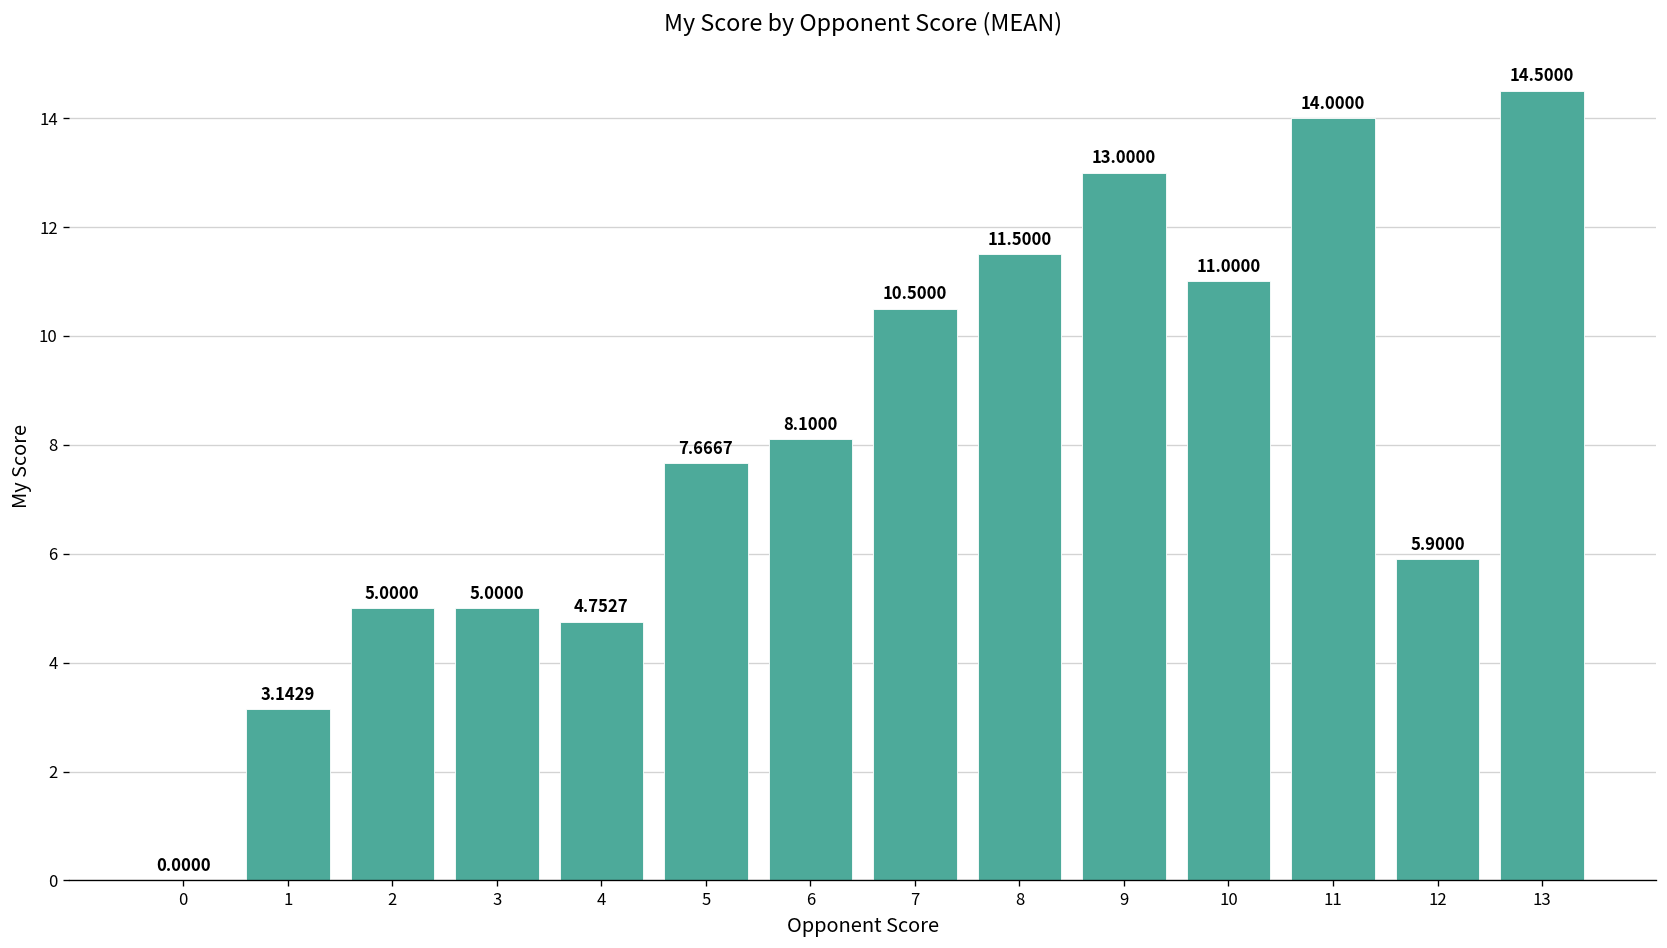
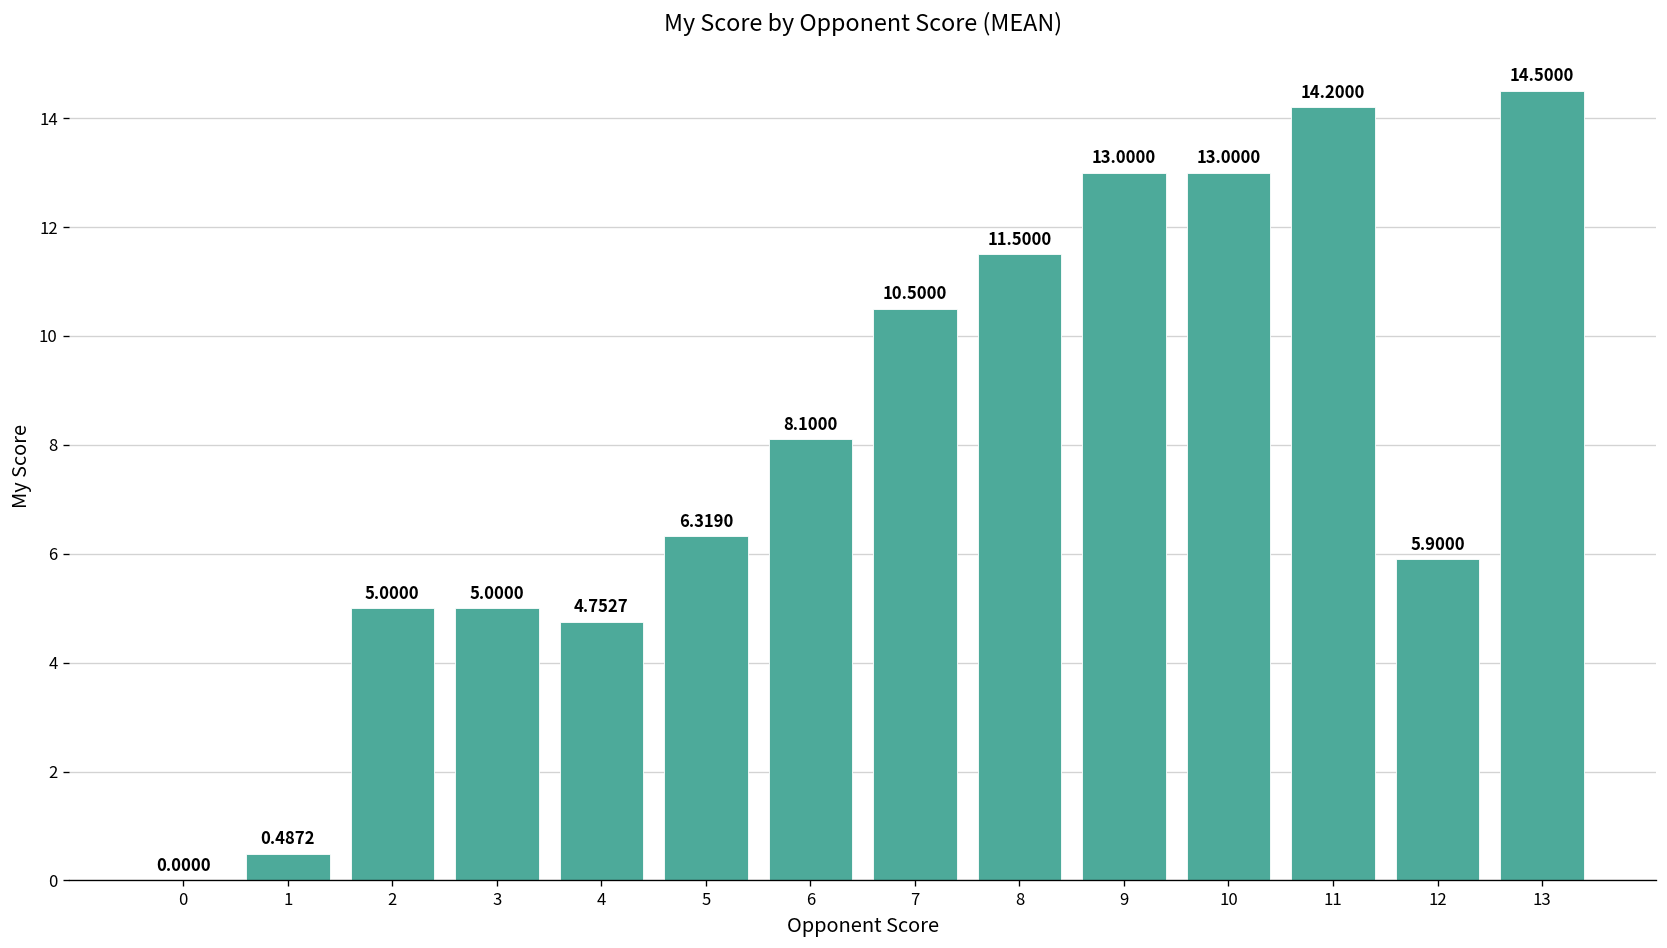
  {
    "0": 0.0000,
-   "1": 3.1429,
+   "1": 0.4872,
    "2": 5.0000,
    "3": 5.0000,
    "4": 4.7527,
-   "5": 7.6667,
+   "5": 6.3190,
    "6": 8.1000,
    "7": 10.5000,
    "8": 11.5000,
    "9": 13.0000,
-   "10": 11.0000,
-   "11": 14.0000,
+   "10": 13.0000,
+   "11": 14.2000,
    "12": 5.9000,
    "13": 14.5000
  }
